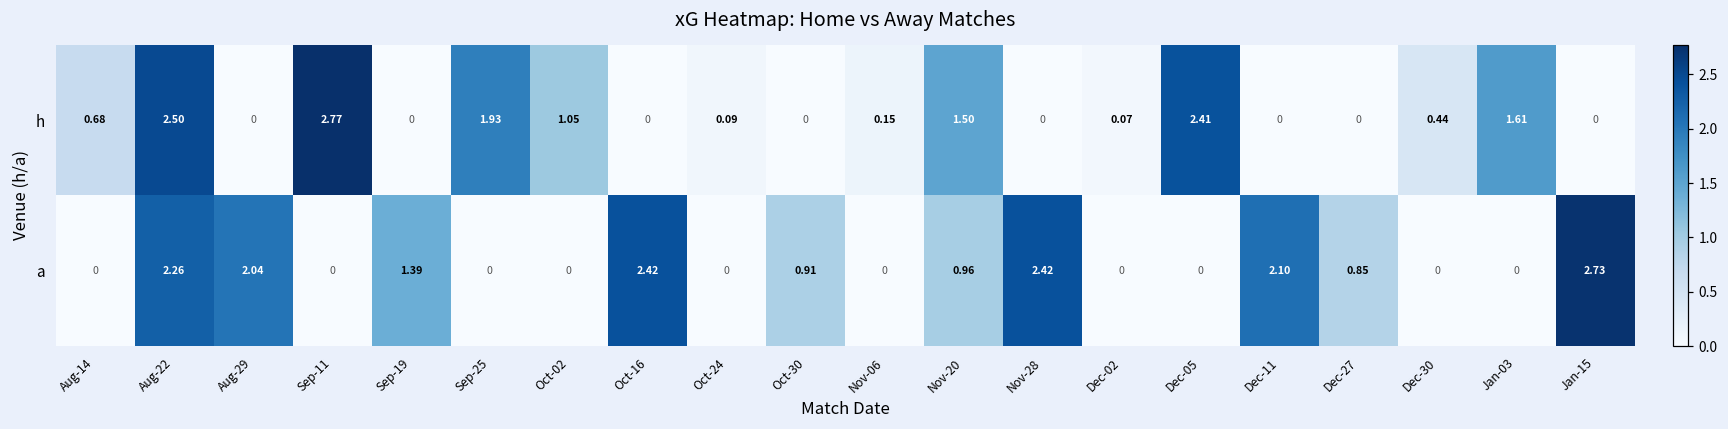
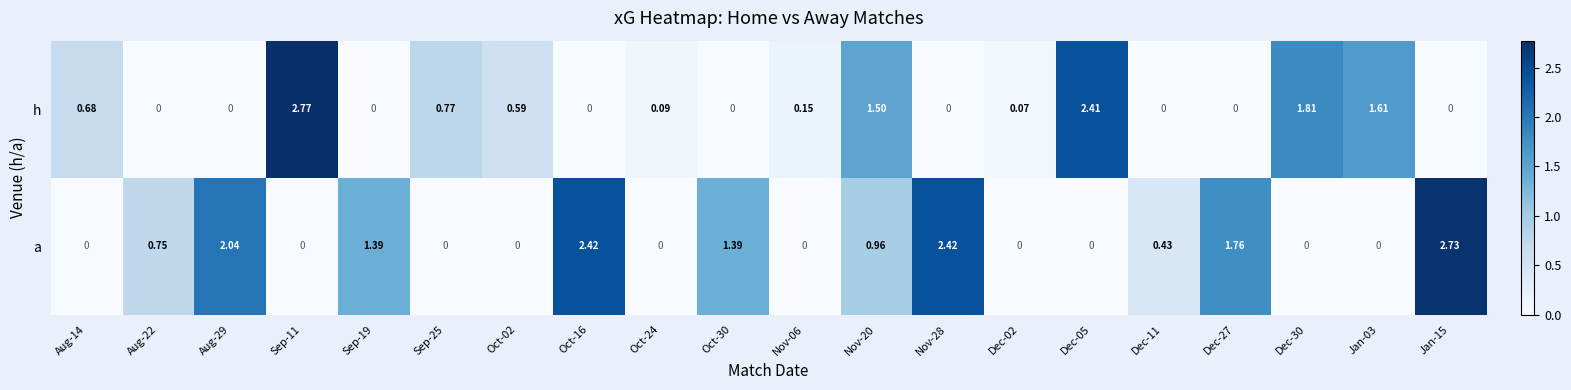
  {
    "h": {
      "Aug-14": 0.68,
-     "Aug-22": 2.50,
+     "Aug-22": 0,
      "Aug-29": 0,
      "Sep-11": 2.77,
      "Sep-19": 0,
-     "Sep-25": 1.93,
-     "Oct-02": 1.05,
+     "Sep-25": 0.77,
+     "Oct-02": 0.59,
      "Oct-16": 0,
      "Oct-24": 0.09,
      "Oct-30": 0,
      "Nov-06": 0.15,
      "Nov-20": 1.50,
      "Nov-28": 0,
      "Dec-02": 0.07,
      "Dec-05": 2.41,
      "Dec-11": 0,
      "Dec-27": 0,
-     "Dec-30": 0.44,
+     "Dec-30": 1.81,
      "Jan-03": 1.61,
      "Jan-15": 0
    },
    "a": {
      "Aug-14": 0,
-     "Aug-22": 2.26,
+     "Aug-22": 0.75,
      "Aug-29": 2.04,
      "Sep-11": 0,
      "Sep-19": 1.39,
      "Sep-25": 0,
      "Oct-02": 0,
      "Oct-16": 2.42,
      "Oct-24": 0,
-     "Oct-30": 0.91,
+     "Oct-30": 1.39,
      "Nov-06": 0,
      "Nov-20": 0.96,
      "Nov-28": 2.42,
      "Dec-02": 0,
      "Dec-05": 0,
-     "Dec-11": 2.10,
-     "Dec-27": 0.85,
+     "Dec-11": 0.43,
+     "Dec-27": 1.76,
      "Dec-30": 0,
      "Jan-03": 0,
      "Jan-15": 2.73
    }
  }
